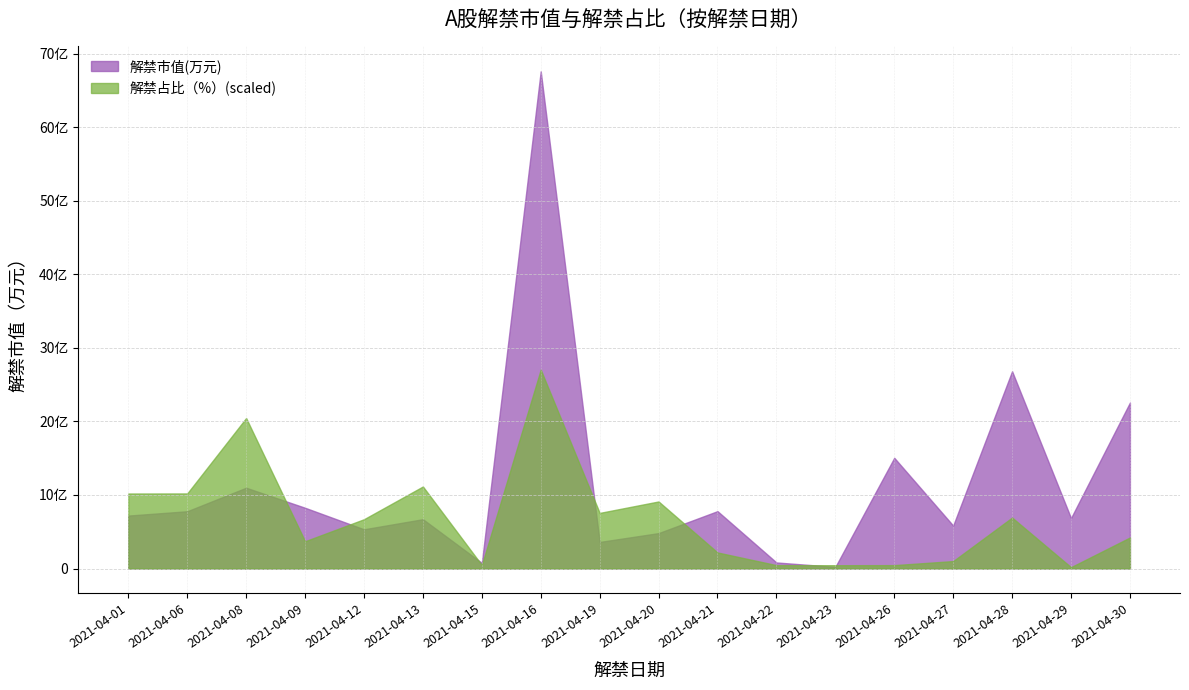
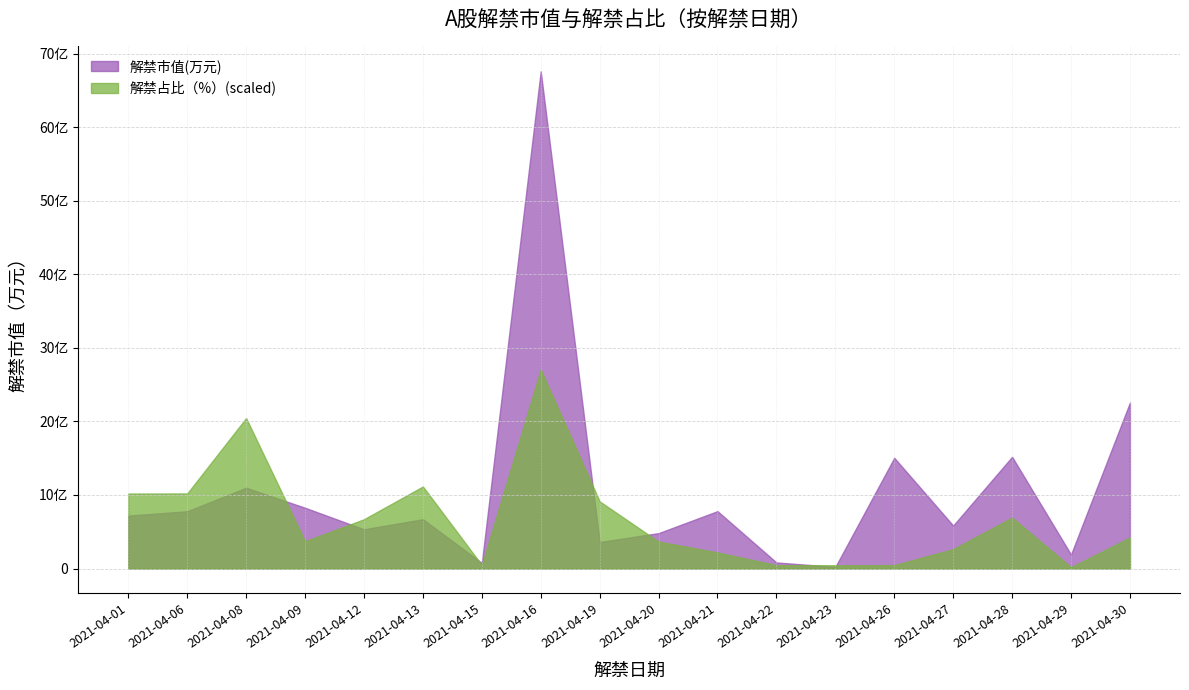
  {
    "解禁市值(万元)": {
      "2021-04-01": "7亿",
      "2021-04-06": "8亿",
      "2021-04-08": "11亿",
      "2021-04-09": "8亿",
      "2021-04-12": "5亿",
      "2021-04-13": "7亿",
      "2021-04-16": "68亿",
      "2021-04-19": "4亿",
      "2021-04-20": "5亿",
      "2021-04-21": "8亿",
      "2021-04-22": "1亿",
      "2021-04-26": "15亿",
      "2021-04-27": "6亿",
-     "2021-04-28": "27亿",
-     "2021-04-29": "7亿",
+     "2021-04-28": "15亿",
+     "2021-04-29": "2亿",
      "2021-04-30": "23亿"
    },
    "解禁占比（%）(scaled)": {
      "2021-04-01": "10亿",
      "2021-04-06": "10亿",
      "2021-04-08": "20亿",
      "2021-04-09": "4亿",
      "2021-04-12": "7亿",
      "2021-04-13": "11亿",
      "2021-04-16": "27亿",
-     "2021-04-19": "8亿",
-     "2021-04-20": "9亿",
+     "2021-04-19": "9亿",
+     "2021-04-20": "4亿",
      "2021-04-21": "2亿",
      "2021-04-22": "0亿",
      "2021-04-26": "0亿",
-     "2021-04-27": "1亿",
+     "2021-04-27": "3亿",
      "2021-04-28": "7亿",
      "2021-04-30": "4亿"
    }
  }
